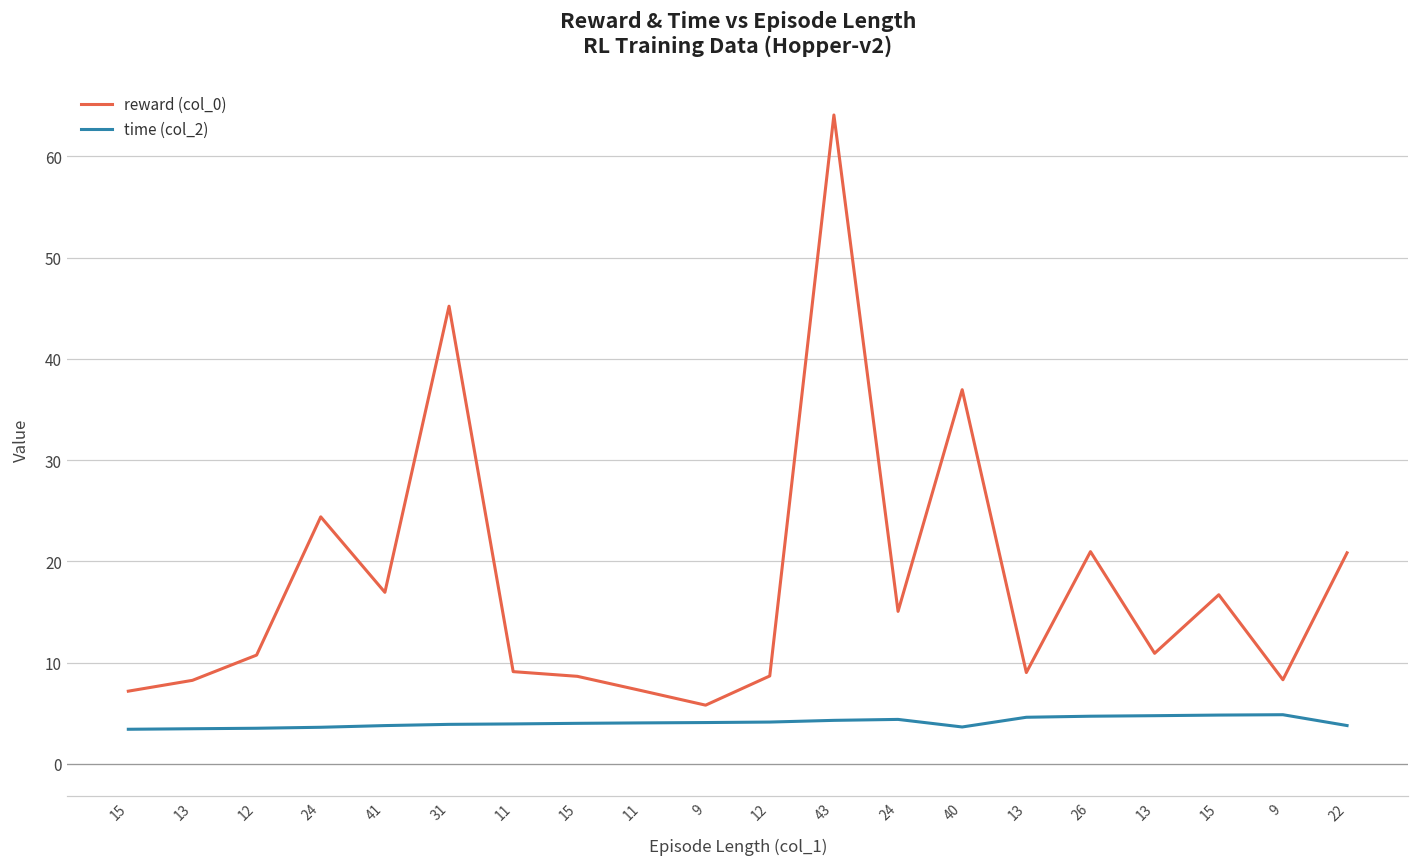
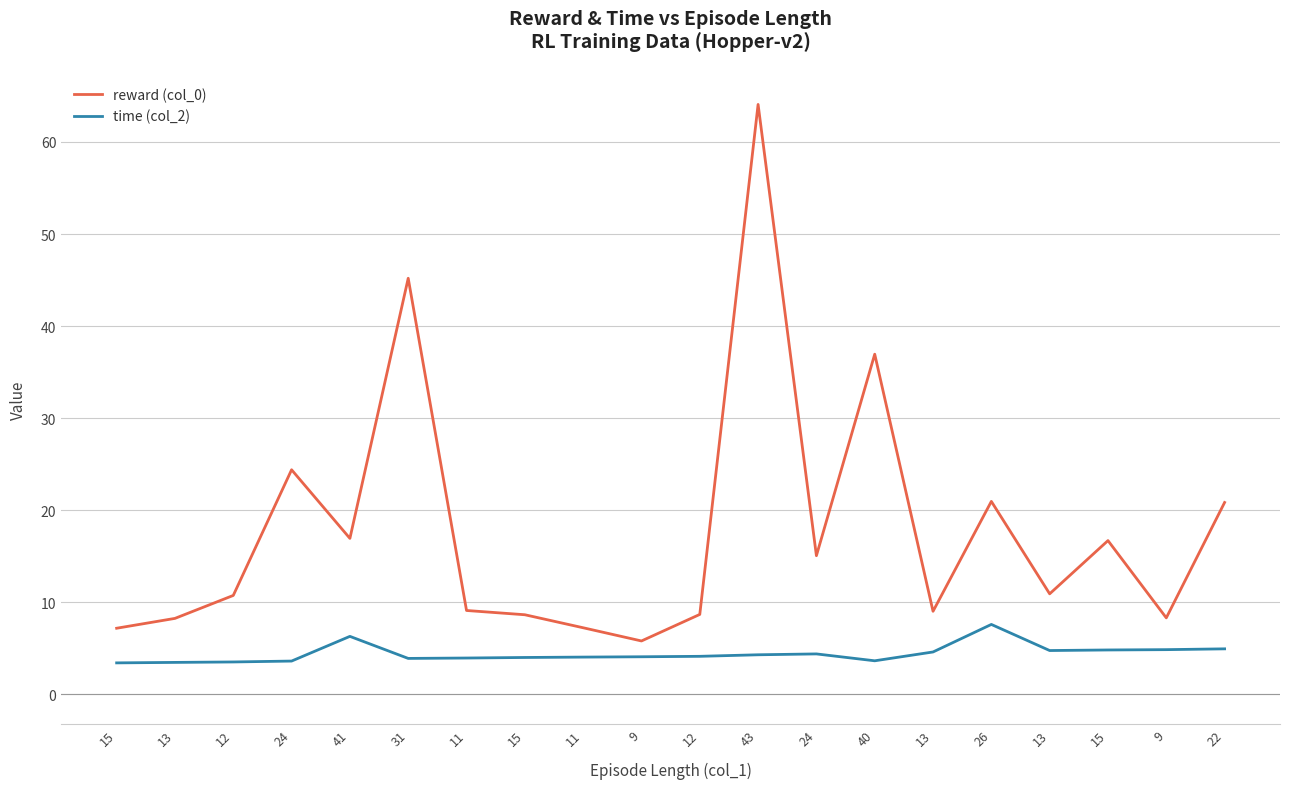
  {
    "reward (col_0)": {
      "41": 17,
      "31": 45,
      "43": 64,
      "40": 37,
      "26": 21,
      "22": 21
    },
    "time (col_2)": {
-     "41": 4,
+     "41": 6,
      "31": 4,
      "43": 4,
      "40": 4,
-     "26": 5,
-     "22": 4
+     "26": 8,
+     "22": 5
    }
  }
